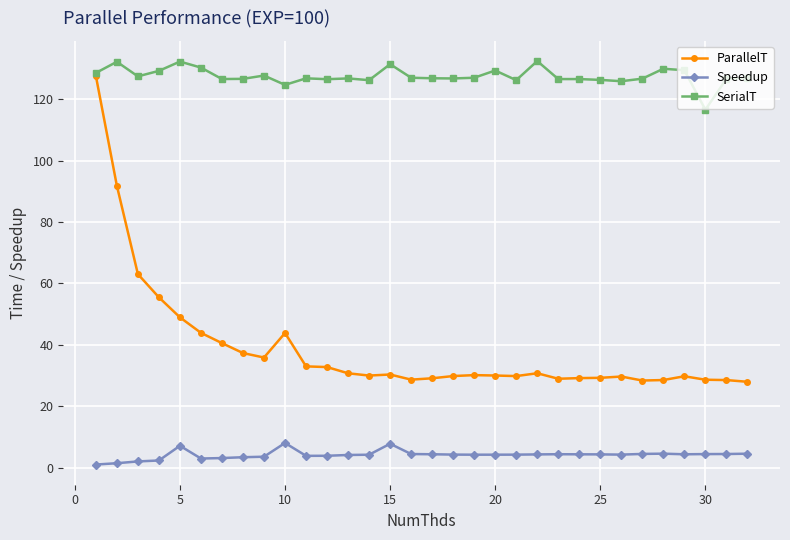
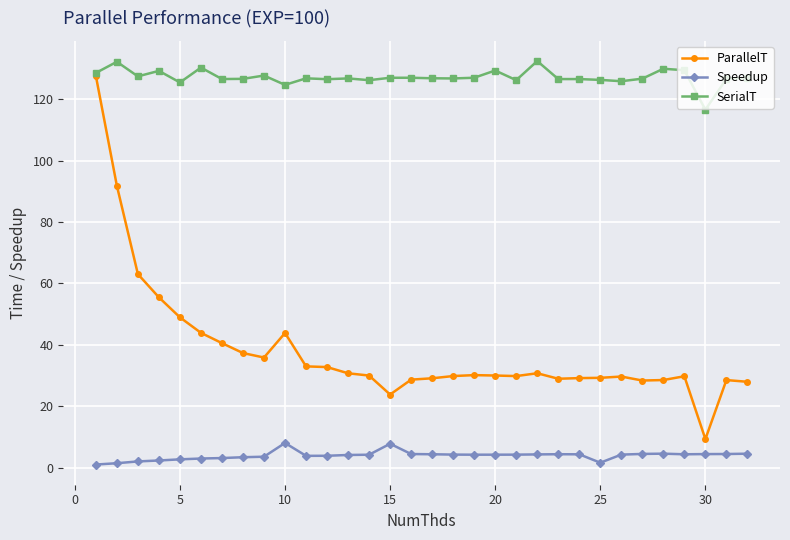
  {
    "ParallelT": {
      "5": 49,
      "10": 44,
-     "15": 30,
+     "15": 24,
      "20": 30,
      "25": 29,
-     "30": 29
+     "30": 9
    },
    "Speedup": {
-     "5": 7,
+     "5": 3,
      "10": 8,
      "15": 8,
      "20": 4,
-     "25": 4,
+     "25": 2,
      "30": 4
    },
    "SerialT": {
-     "5": 132,
+     "5": 125,
      "10": 125,
-     "15": 131,
+     "15": 127,
      "20": 129,
      "25": 126,
      "30": 117
    }
  }
